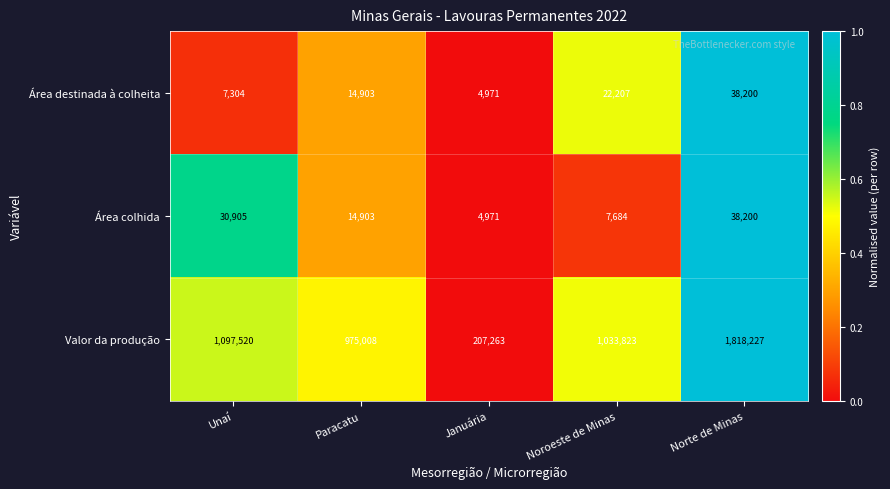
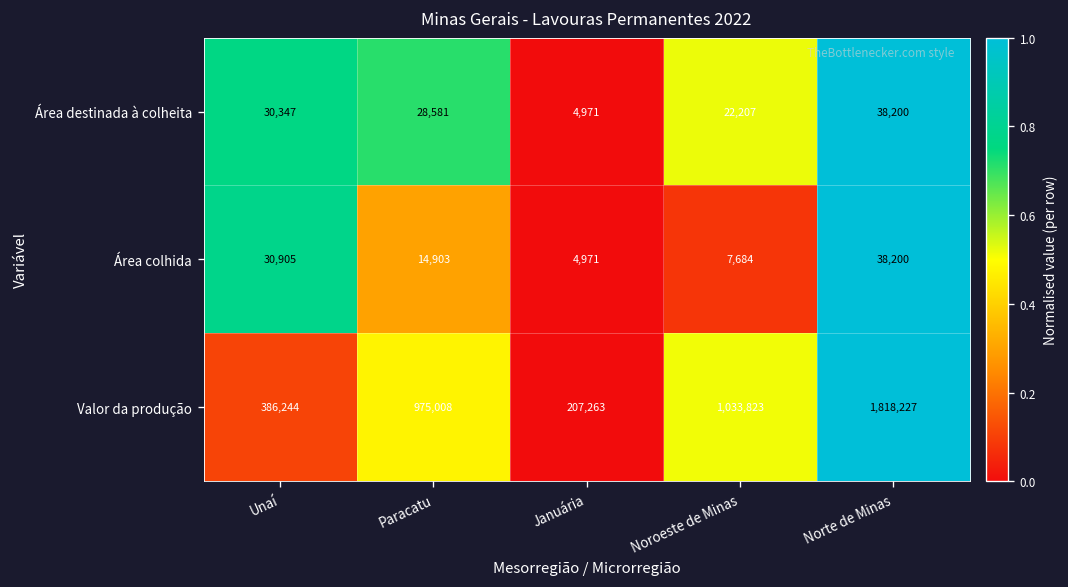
  {
    "Área destinada à colheita": {
-     "Unaí": "7,304",
-     "Paracatu": "14,903",
+     "Unaí": "30,347",
+     "Paracatu": "28,581",
      "Januária": "4,971",
      "Noroeste de Minas": "22,207"
    },
    "Área colhida": {
      "Unaí": "30,905",
      "Paracatu": "14,903",
      "Januária": "4,971",
      "Noroeste de Minas": "7,684",
      "Norte de Minas": "38,200"
    },
    "Valor da produção": {
-     "Unaí": "1,097,520",
+     "Unaí": "386,244",
      "Paracatu": "975,008",
      "Januária": "207,263",
      "Noroeste de Minas": "1,033,823",
      "Norte de Minas": "1,818,227"
    }
  }
